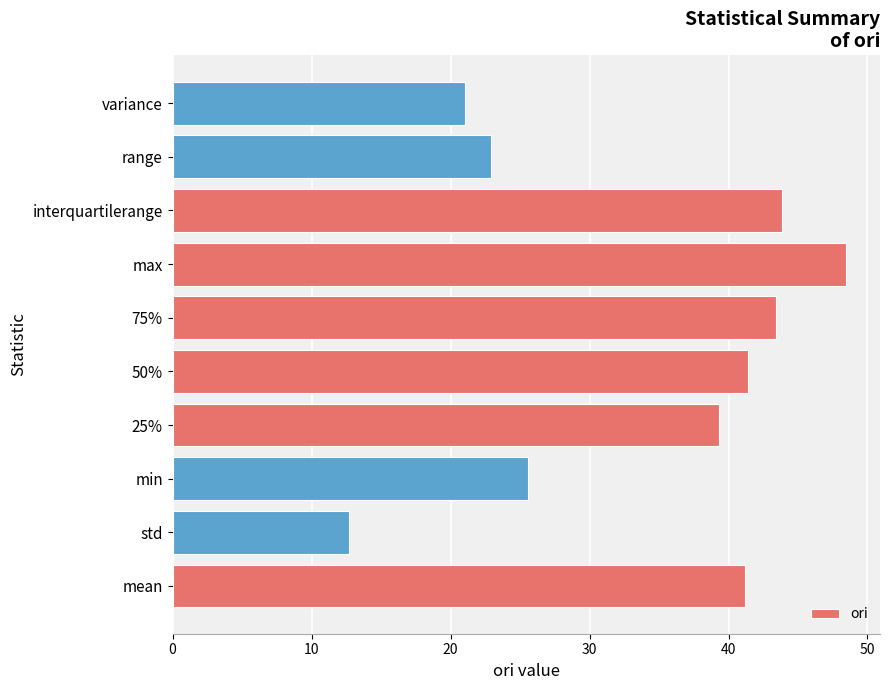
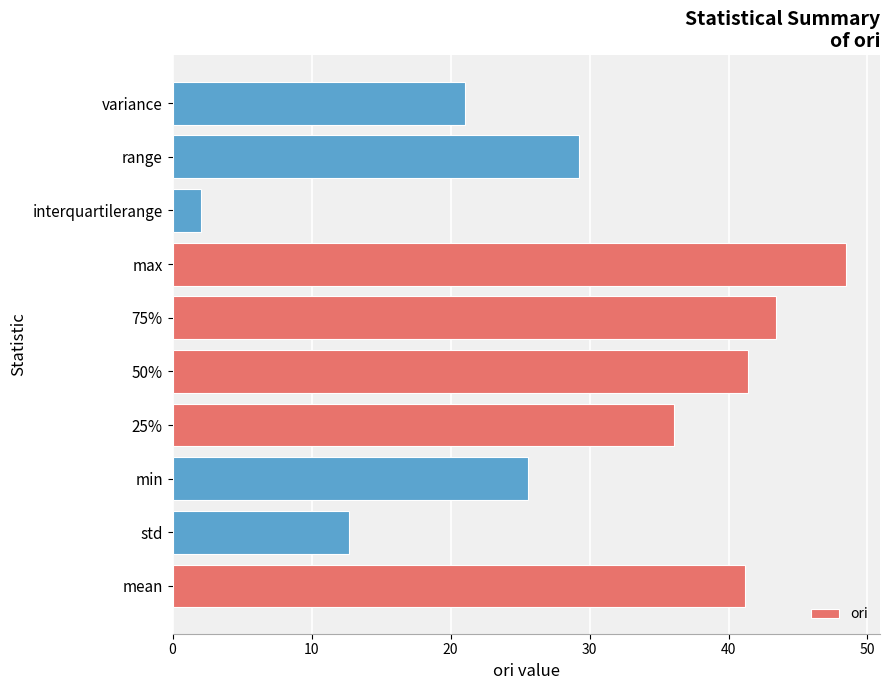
  {
    "variance": 21.0,
-   "range": 22.9,
-   "interquartilerange": 43.8,
+   "range": 29.3,
+   "interquartilerange": 2.1,
    "max": 48.5,
    "75%": 43.4,
    "50%": 41.4,
-   "25%": 39.3,
+   "25%": 36.1,
    "min": 25.5,
    "std": 12.7,
    "mean": 41.2
  }
